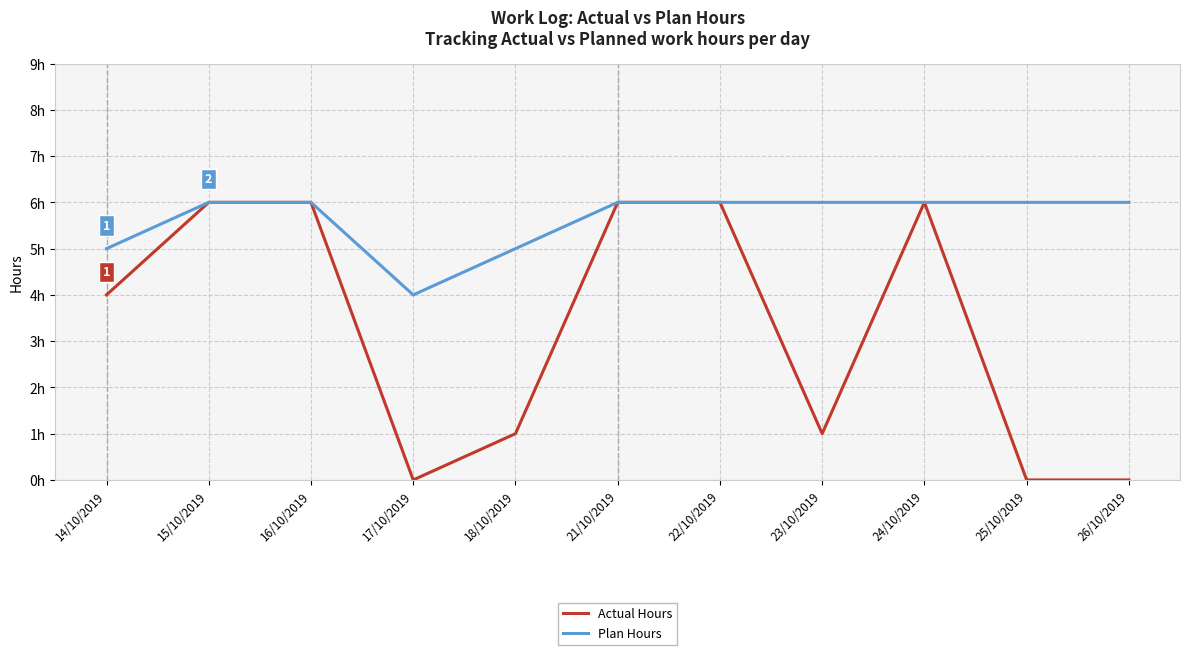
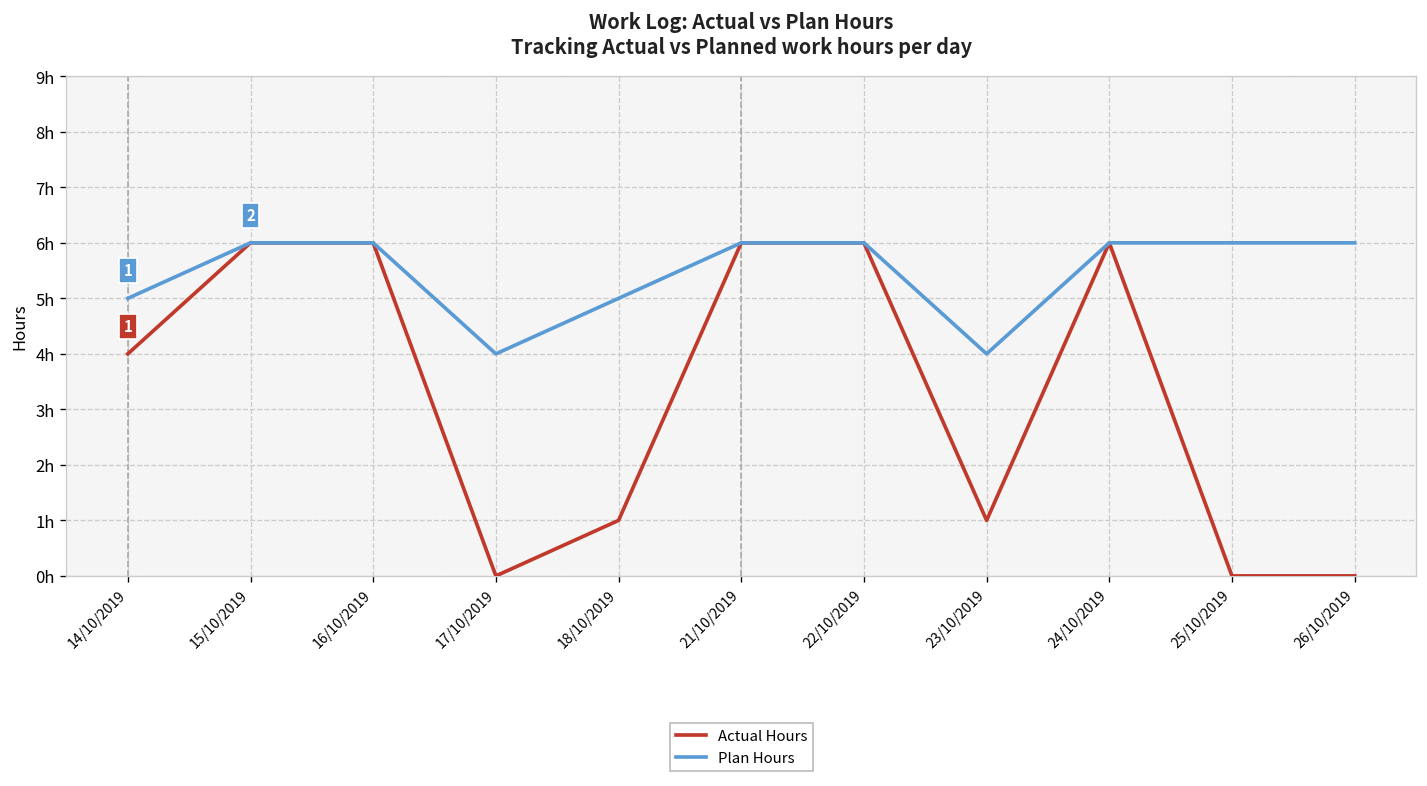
  {
    "Actual Hours": {
      "17/10/2019": "0h",
      "18/10/2019": "1h",
      "23/10/2019": "1h",
      "25/10/2019": "0h",
      "26/10/2019": "0h"
    },
    "Plan Hours": {
      "17/10/2019": "4h",
      "18/10/2019": "5h",
-     "23/10/2019": "6h",
+     "23/10/2019": "4h",
      "25/10/2019": "6h",
      "26/10/2019": "6h"
    }
  }
